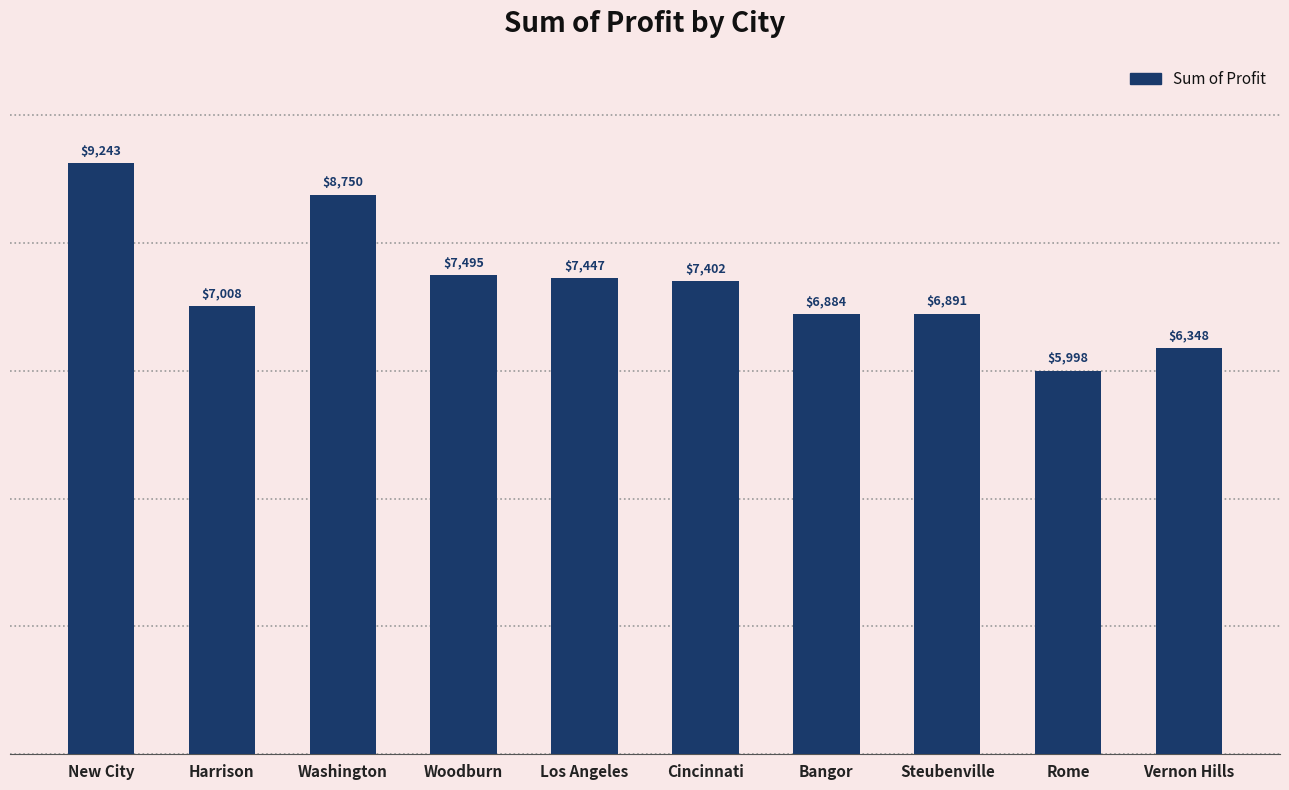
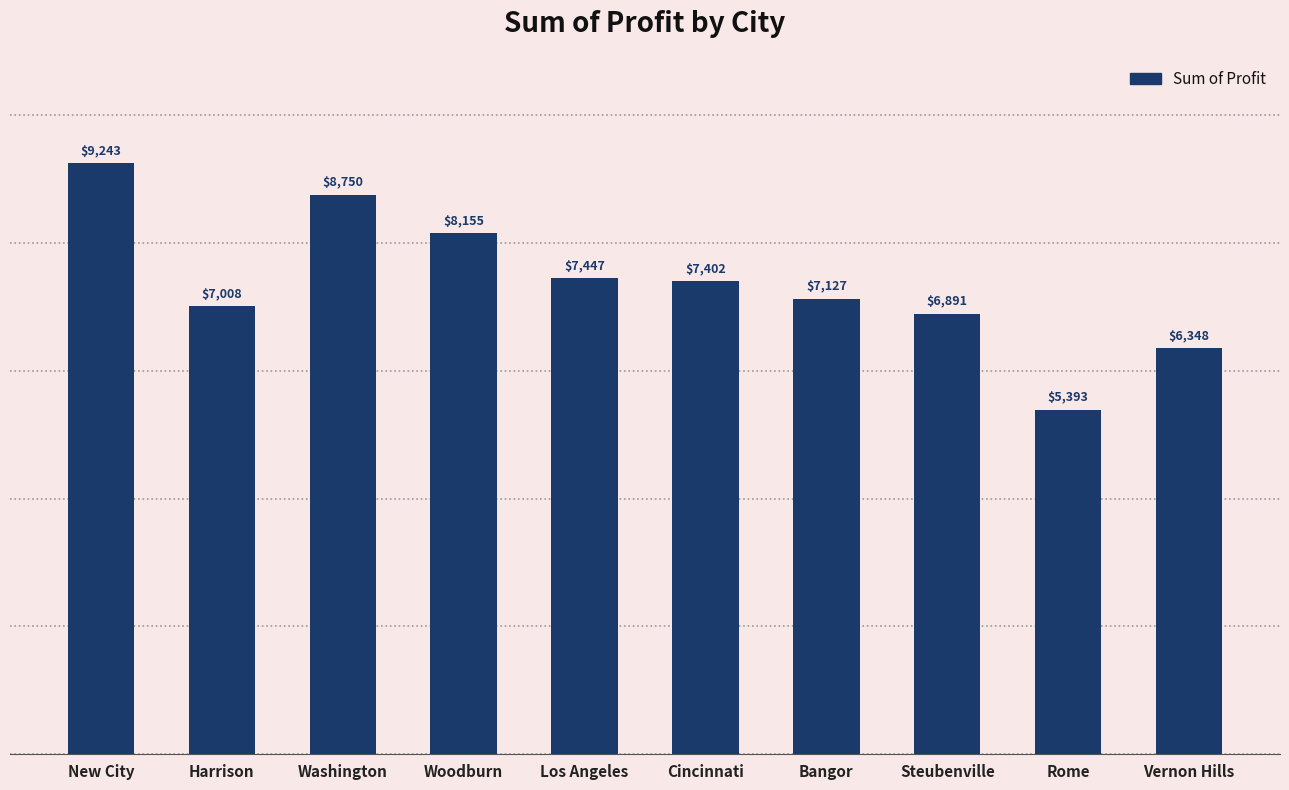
  {
    "New City": "$9,243",
    "Harrison": "$7,008",
    "Washington": "$8,750",
-   "Woodburn": "$7,495",
+   "Woodburn": "$8,155",
    "Los Angeles": "$7,447",
    "Cincinnati": "$7,402",
-   "Bangor": "$6,884",
+   "Bangor": "$7,127",
    "Steubenville": "$6,891",
-   "Rome": "$5,998",
+   "Rome": "$5,393",
    "Vernon Hills": "$6,348"
  }
